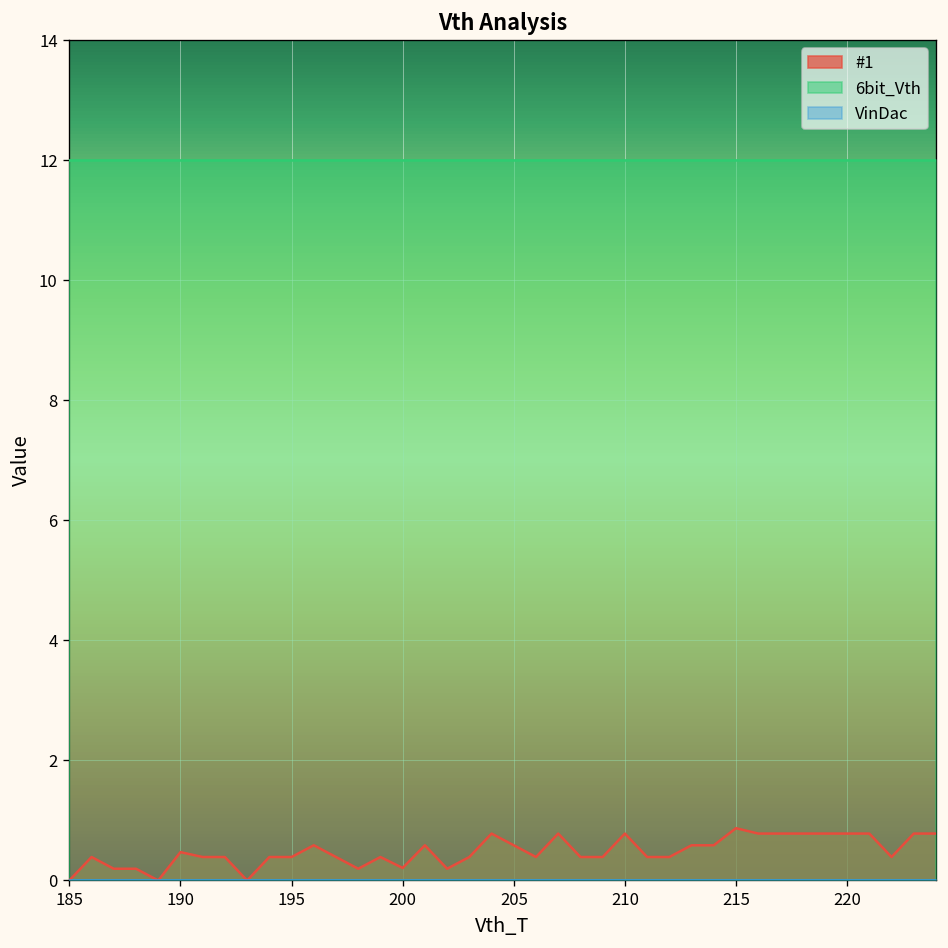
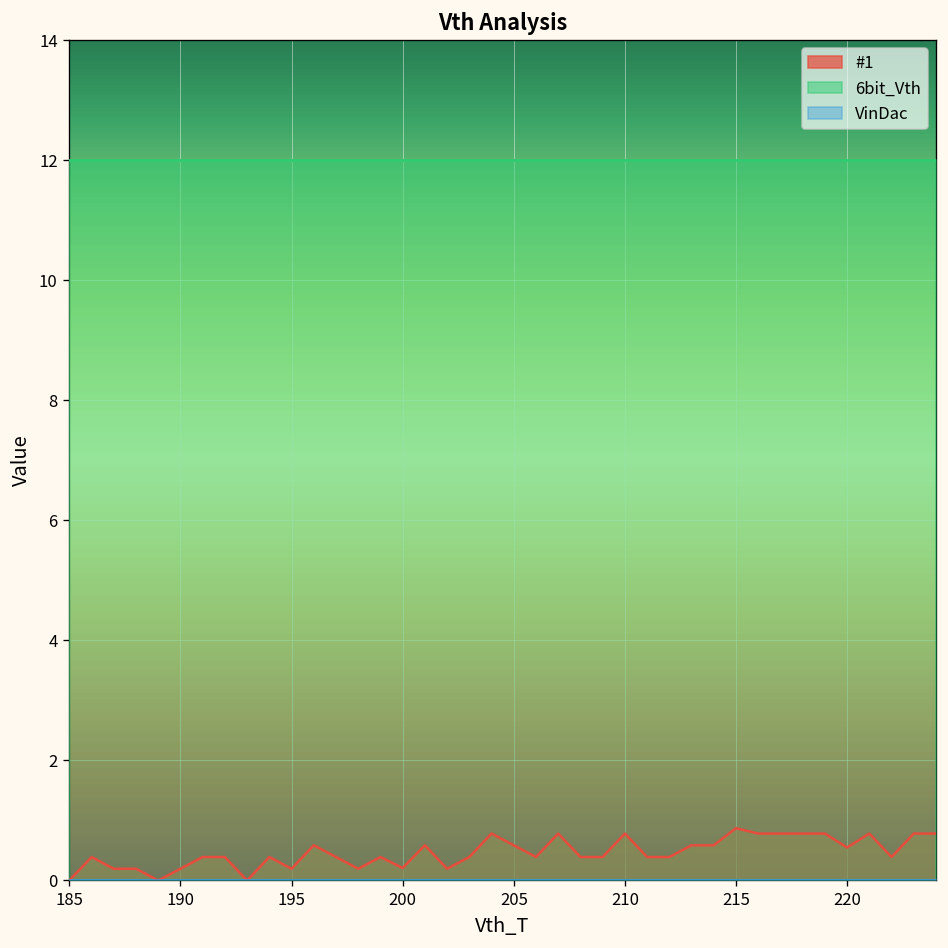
  {
    "#1": {
-     "190": 0.5,
-     "195": 0.4,
+     "190": 0.2,
+     "195": 0.2,
      "200": 0.2,
      "205": 0.6,
      "210": 0.8,
      "215": 0.9,
-     "220": 0.8
+     "220": 0.5
    },
    "6bit_Vth": {
      "185": 12.0,
      "190": 12.0,
      "195": 12.0,
      "200": 12.0,
      "205": 12.0,
      "210": 12.0,
      "215": 12.0,
      "220": 12.0
    },
    "VinDac": {
      "190": 0.0,
      "195": 0.0,
      "200": 0.0,
      "205": 0.0,
      "210": 0.0,
      "215": 0.0,
      "220": 0.0
    }
  }
